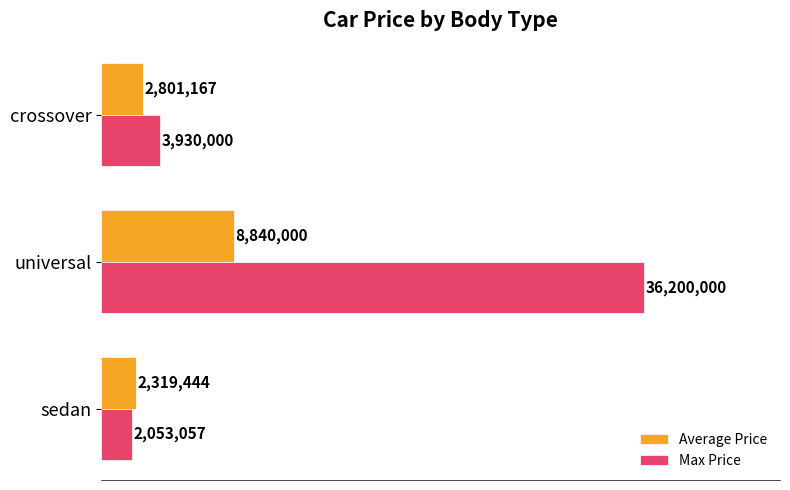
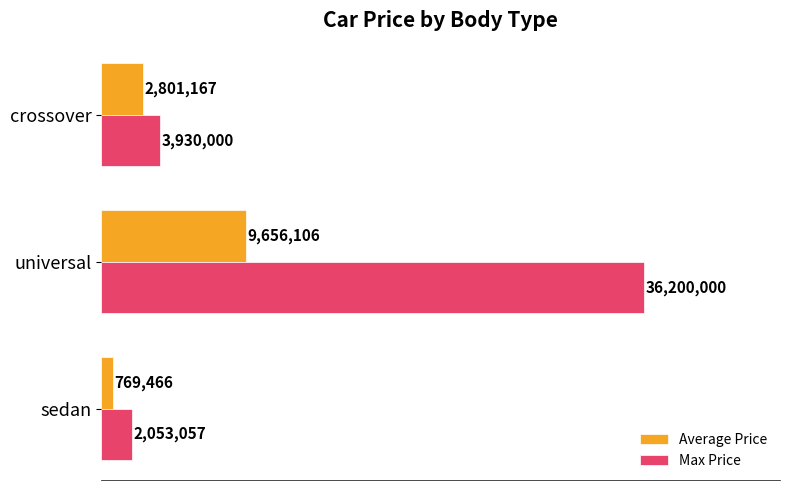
  {
    "Average Price": {
      "crossover": "2,801,167",
-     "universal": "8,840,000",
-     "sedan": "2,319,444"
+     "universal": "9,656,106",
+     "sedan": "769,466"
    },
    "Max Price": {
      "crossover": "3,930,000",
      "universal": "36,200,000",
      "sedan": "2,053,057"
    }
  }
